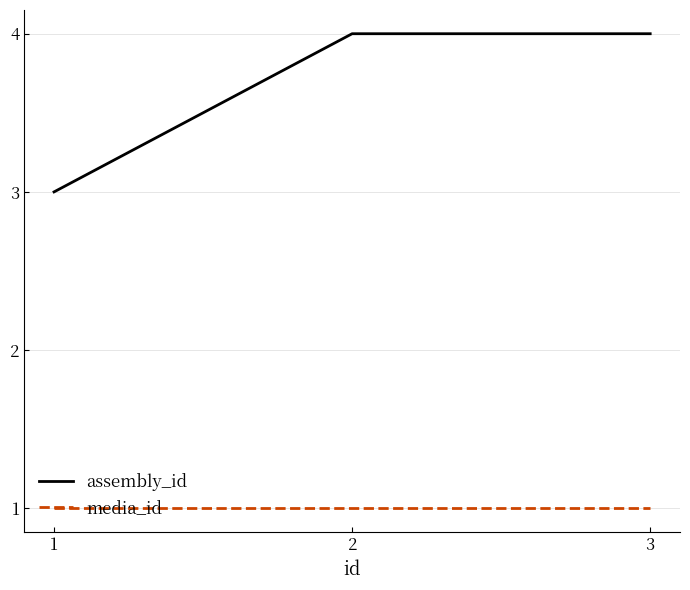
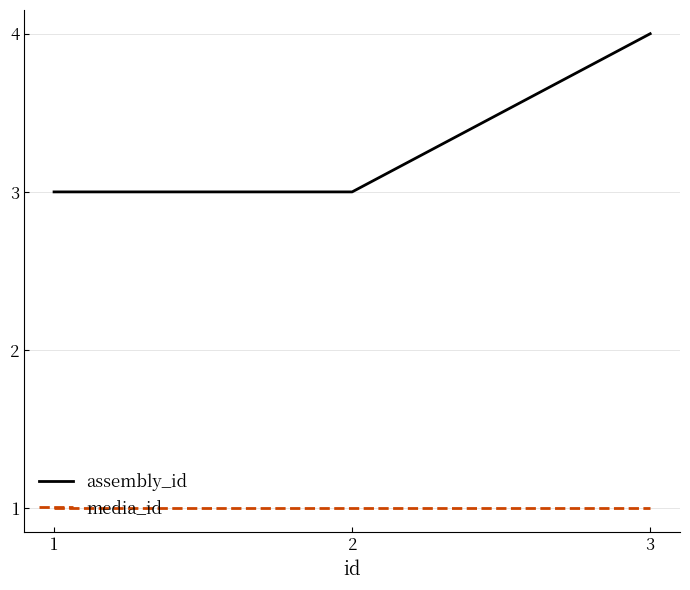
  {
    "assembly_id": {
      "1": 3,
-     "2": 4,
+     "2": 3,
      "3": 4
    },
    "media_id": {
      "1": 1,
      "2": 1,
      "3": 1
    }
  }
